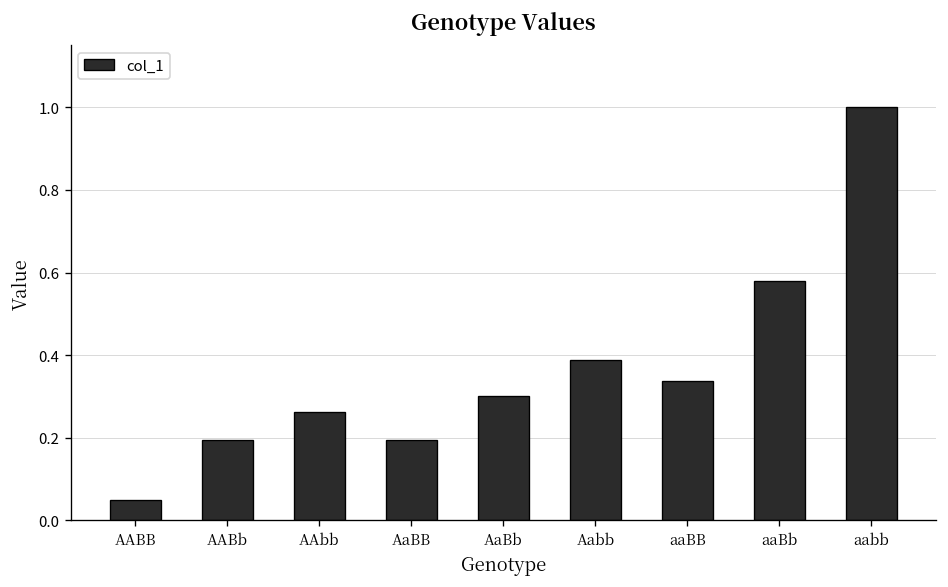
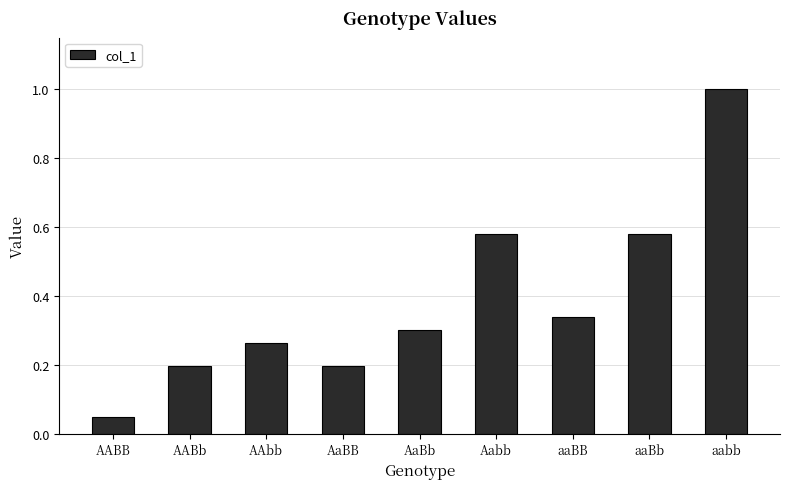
  {
    "AABB": 0.05,
    "AABb": 0.20,
    "AAbb": 0.26,
    "AaBB": 0.20,
    "AaBb": 0.30,
-   "Aabb": 0.39,
+   "Aabb": 0.58,
    "aaBB": 0.34,
    "aaBb": 0.58,
    "aabb": 1.00
  }
